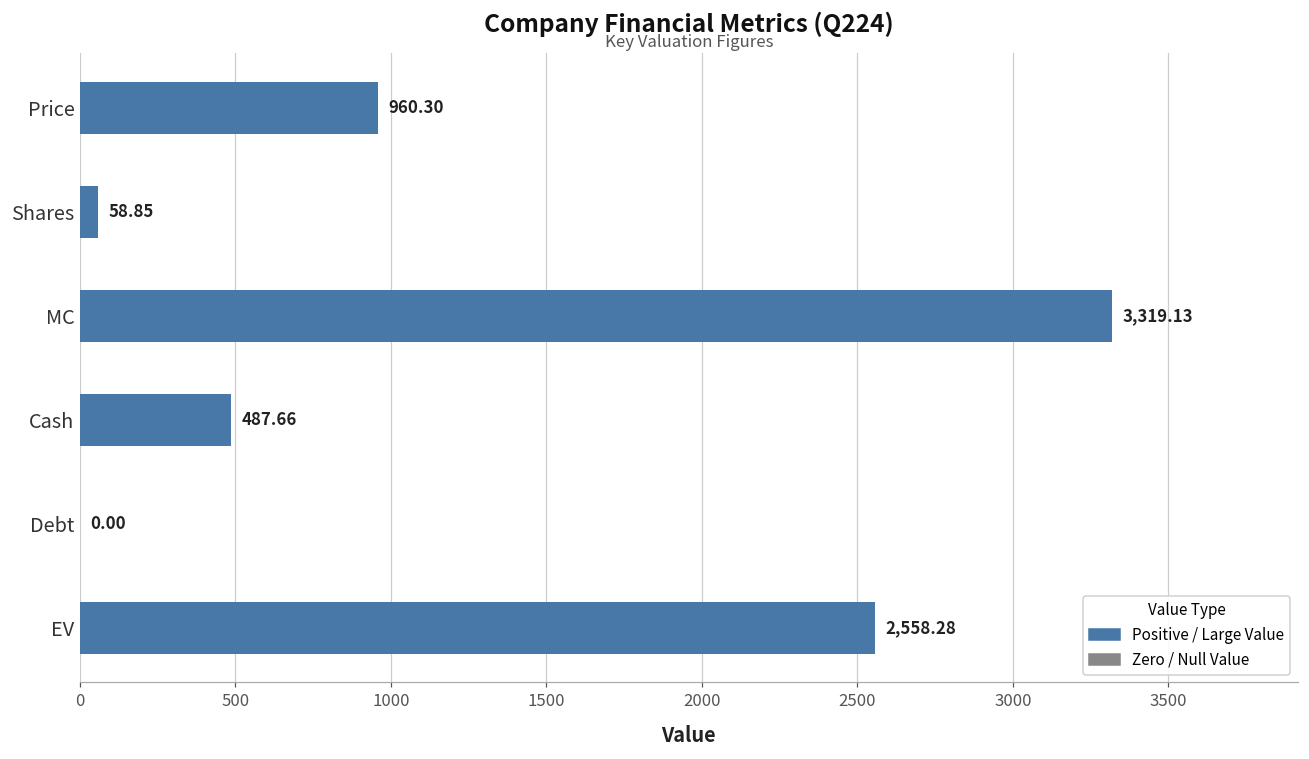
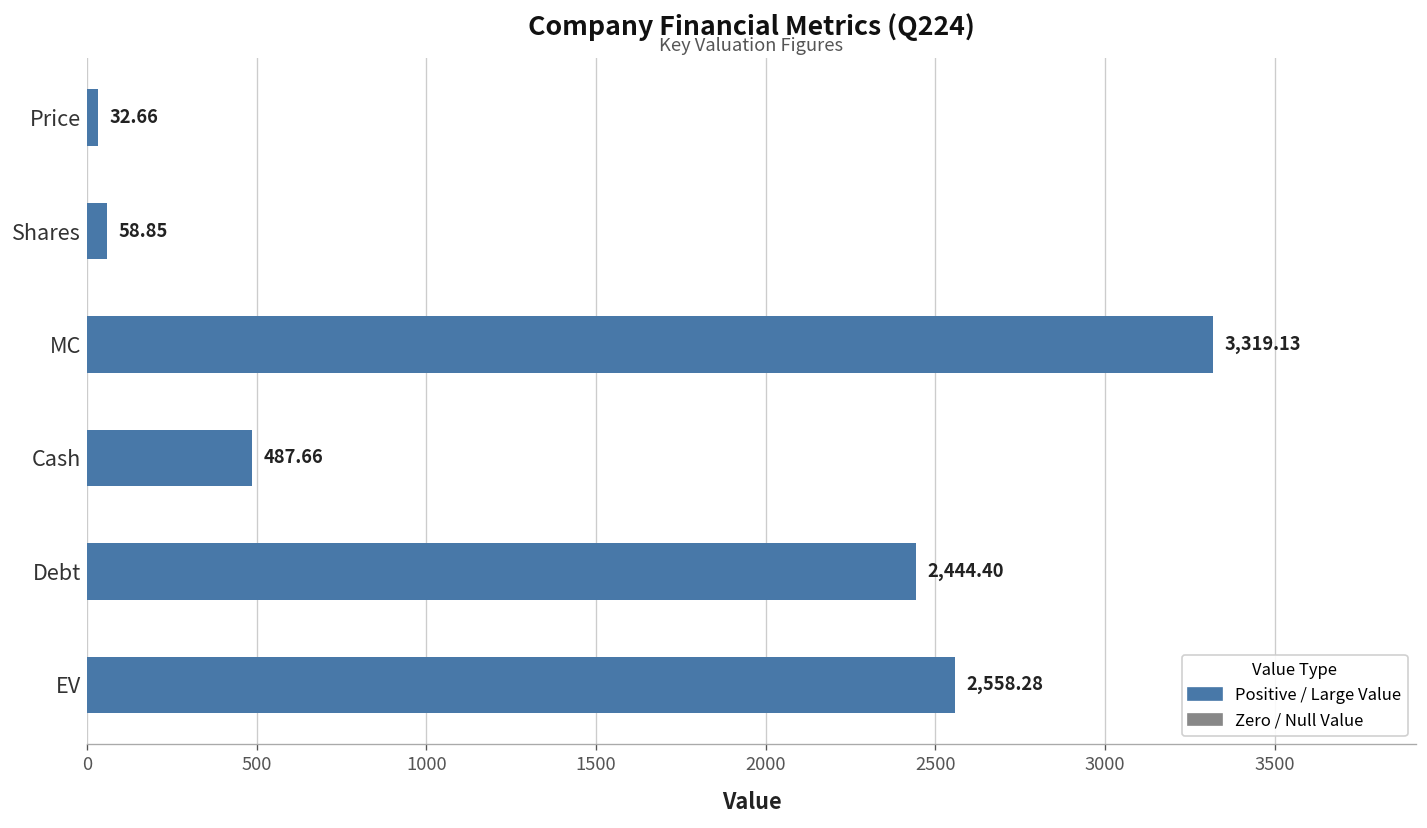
  {
-   "Price": "960.30",
+   "Price": "32.66",
    "Shares": "58.85",
    "MC": "3,319.13",
    "Cash": "487.66",
-   "Debt": "0.00",
+   "Debt": "2,444.40",
    "EV": "2,558.28"
  }
